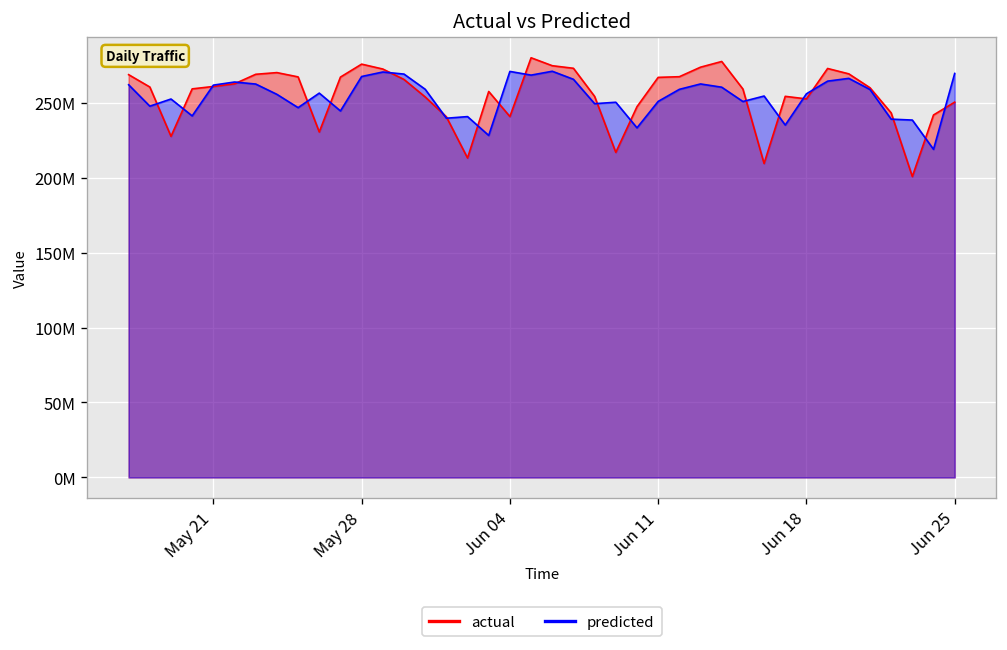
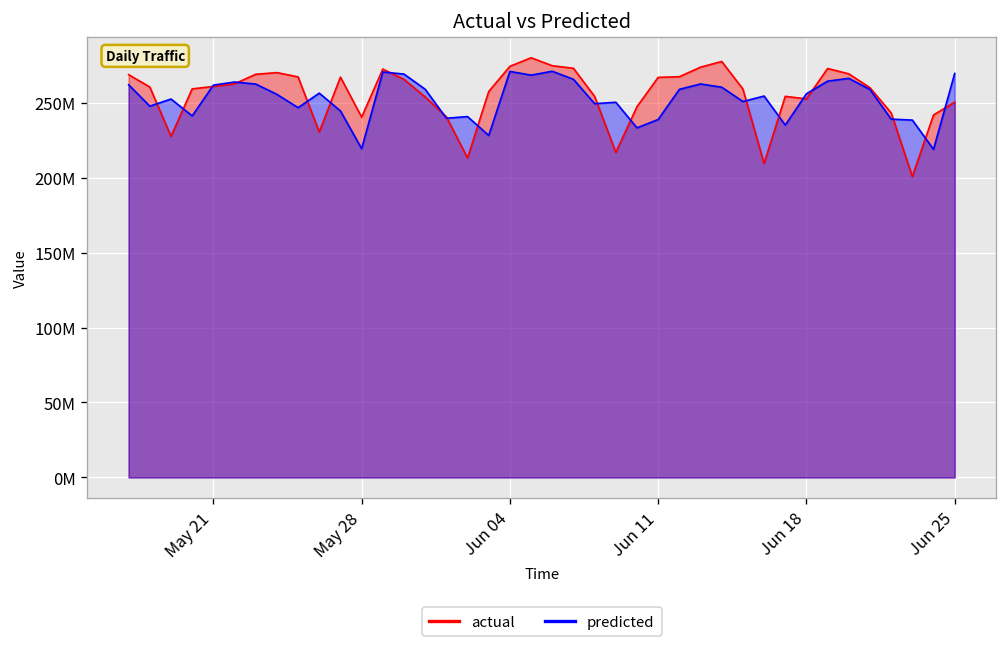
  {
    "actual": {
-     "May 28": 276000000,
-     "Jun 04": 241000000,
+     "May 28": 240000000,
+     "Jun 04": 274000000,
      "Jun 11": 267000000,
      "Jun 18": 253000000,
      "Jun 25": 250000000
    },
    "predicted": {
-     "May 28": 268000000,
+     "May 28": 219000000,
      "Jun 04": 271000000,
-     "Jun 11": 251000000,
+     "Jun 11": 239000000,
      "Jun 18": 256000000,
      "Jun 25": 270000000
    }
  }
